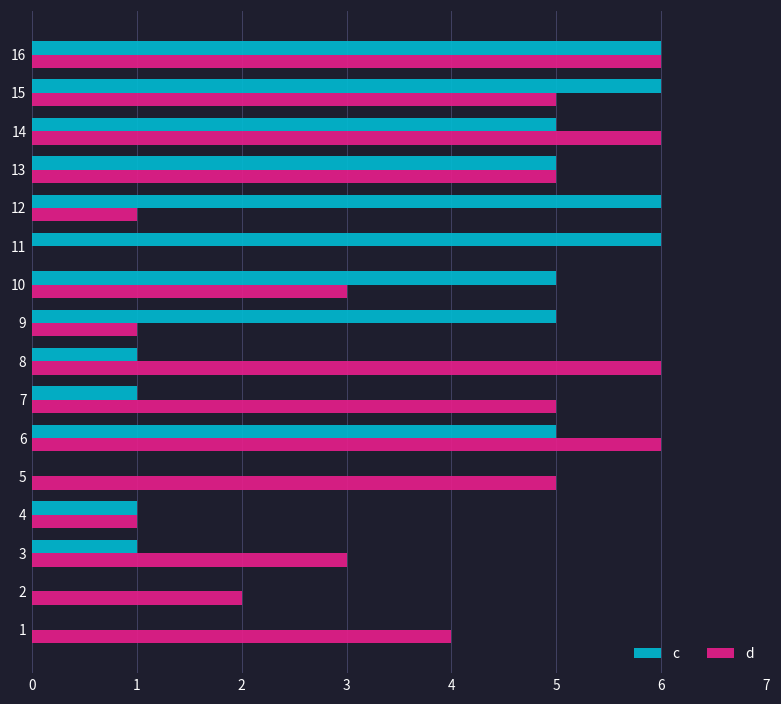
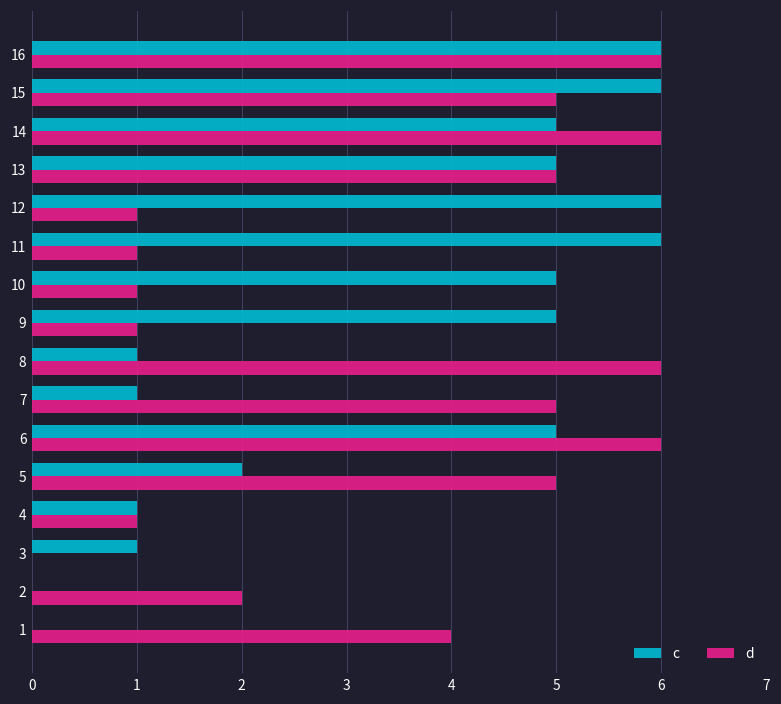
  {
    "c": {
      "16": 6,
      "15": 6,
      "14": 5,
      "13": 5,
      "12": 6,
      "11": 6,
      "10": 5,
      "9": 5,
      "8": 1,
      "7": 1,
      "6": 5,
-     "5": 0,
+     "5": 2,
      "4": 1,
      "3": 1,
      "2": 0,
      "1": 0
    },
    "d": {
      "16": 6,
      "15": 5,
      "14": 6,
      "13": 5,
      "12": 1,
-     "11": 0,
-     "10": 3,
+     "11": 1,
+     "10": 1,
      "9": 1,
      "8": 6,
      "7": 5,
      "6": 6,
      "5": 5,
      "4": 1,
-     "3": 3,
+     "3": 0,
      "2": 2,
      "1": 4
    }
  }
